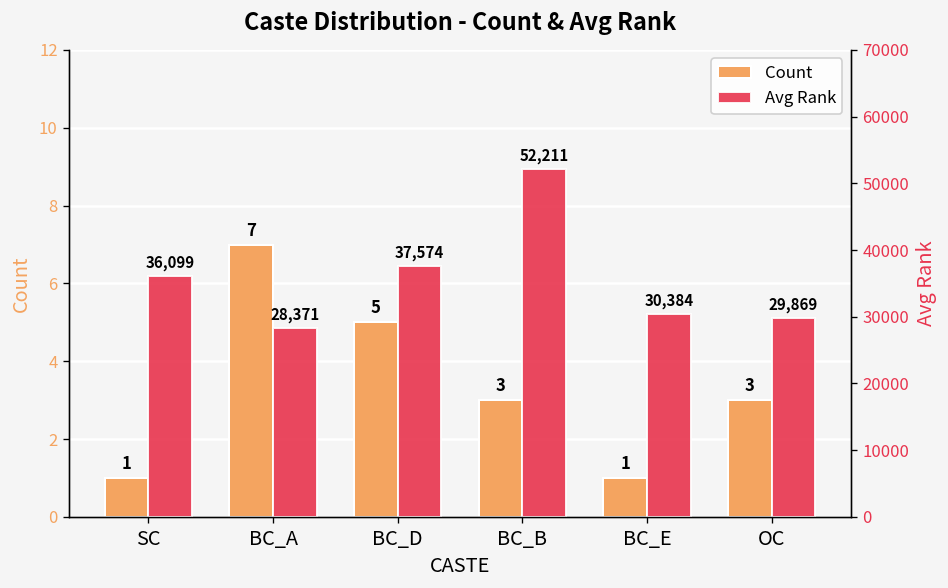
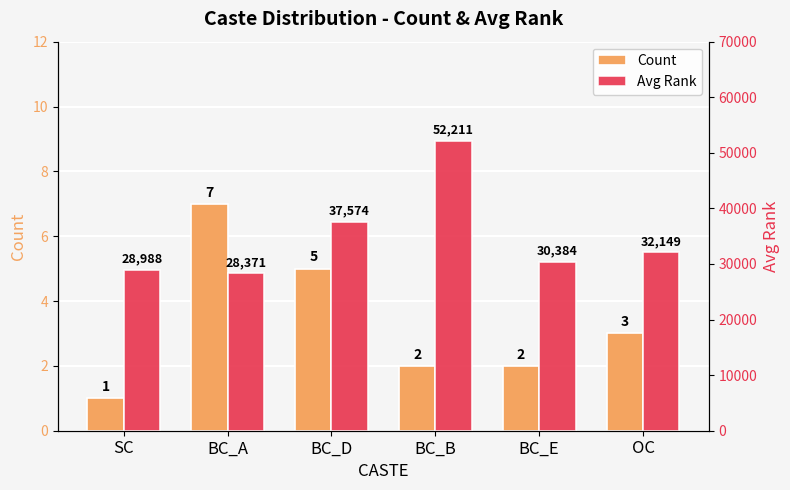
  {
    "Count": {
      "SC": "1",
      "BC_A": "7",
      "BC_D": "5",
-     "BC_B": "3",
-     "BC_E": "1",
+     "BC_B": "2",
+     "BC_E": "2",
      "OC": "3"
    },
    "Avg Rank": {
-     "SC": "36,099",
+     "SC": "28,988",
      "BC_A": "28,371",
      "BC_D": "37,574",
      "BC_B": "52,211",
      "BC_E": "30,384",
-     "OC": "29,869"
+     "OC": "32,149"
    }
  }
